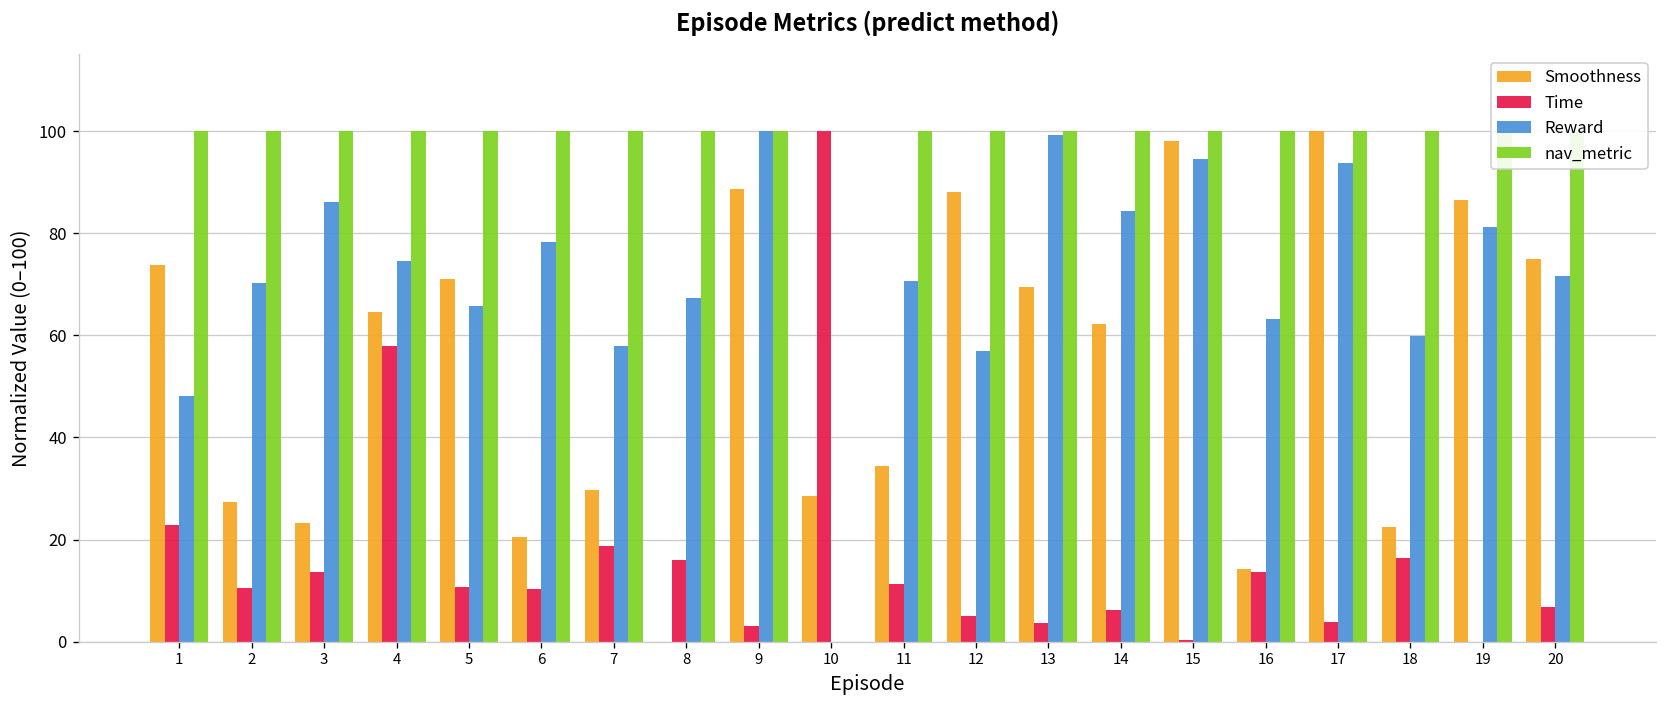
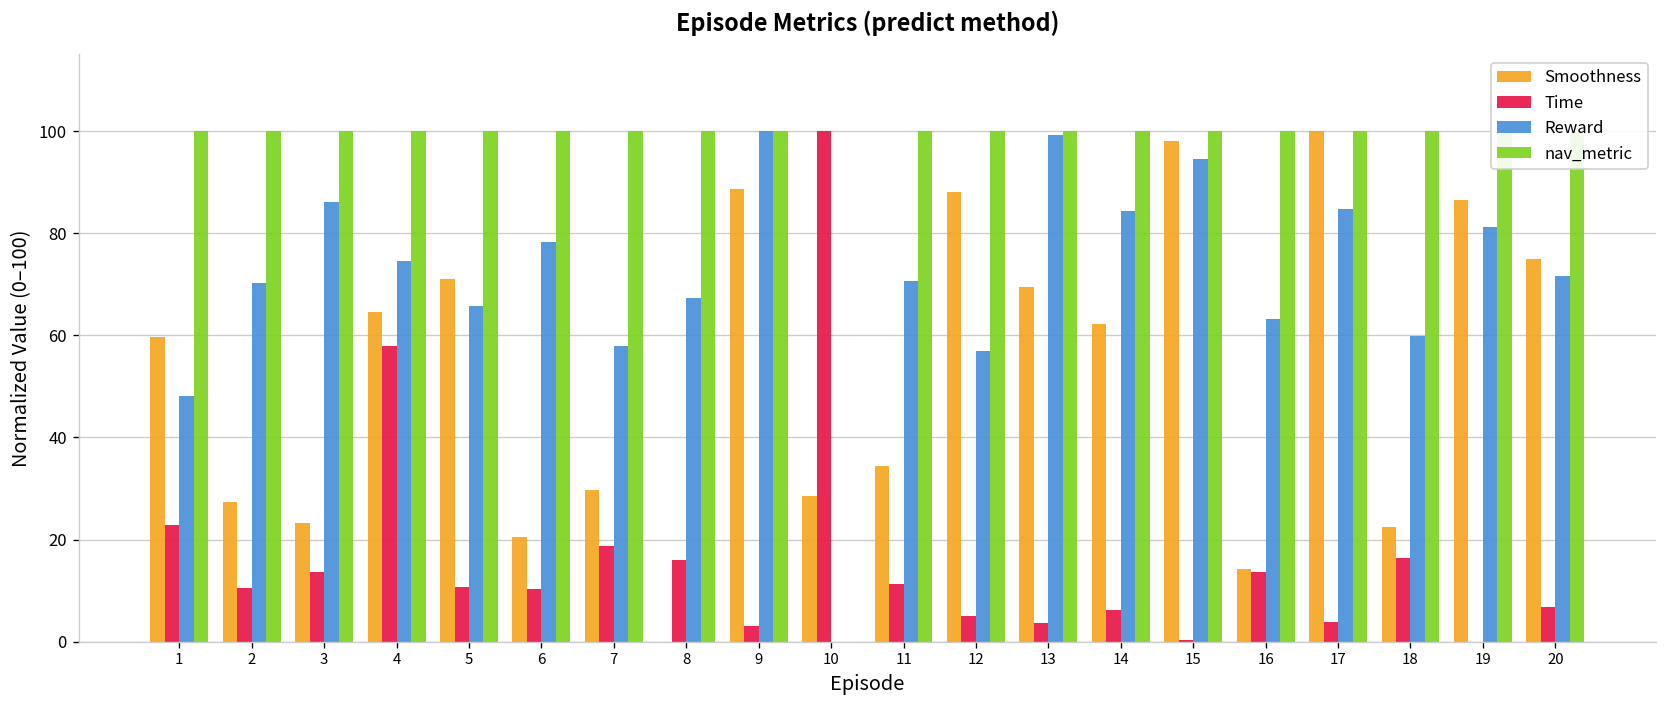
  {
    "Smoothness": {
-     "1": 74,
+     "1": 60,
      "2": 27,
      "3": 23,
      "4": 65,
      "5": 71,
      "6": 20,
      "7": 30,
      "8": 0,
      "9": 89,
      "10": 29,
      "11": 34,
      "12": 88,
      "13": 70,
      "14": 62,
      "15": 98,
      "16": 14,
      "17": 100,
      "18": 23,
      "19": 86,
      "20": 75
    },
    "Time": {
      "1": 23,
      "2": 10,
      "3": 14,
      "4": 58,
      "5": 11,
      "6": 10,
      "7": 19,
      "8": 16,
      "9": 3,
      "10": 100,
      "11": 11,
      "12": 5,
      "13": 4,
      "14": 6,
      "16": 14,
      "17": 4,
      "18": 16,
      "19": 0,
      "20": 7
    },
    "Reward": {
      "1": 48,
      "2": 70,
      "3": 86,
      "4": 75,
      "5": 66,
      "6": 78,
      "7": 58,
      "8": 67,
      "9": 100,
      "10": 0,
      "11": 71,
      "12": 57,
      "13": 99,
      "14": 84,
      "15": 95,
      "16": 63,
-     "17": 94,
+     "17": 85,
      "18": 60,
      "19": 81,
      "20": 72
    },
    "nav_metric": {
      "1": 100,
      "2": 100,
      "3": 100,
      "4": 100,
      "5": 100,
      "6": 100,
      "7": 100,
      "8": 100,
      "9": 100,
      "10": 0,
      "11": 100,
      "12": 100,
      "13": 100,
      "14": 100,
      "15": 100,
      "16": 100,
      "17": 100,
      "18": 100
    }
  }
